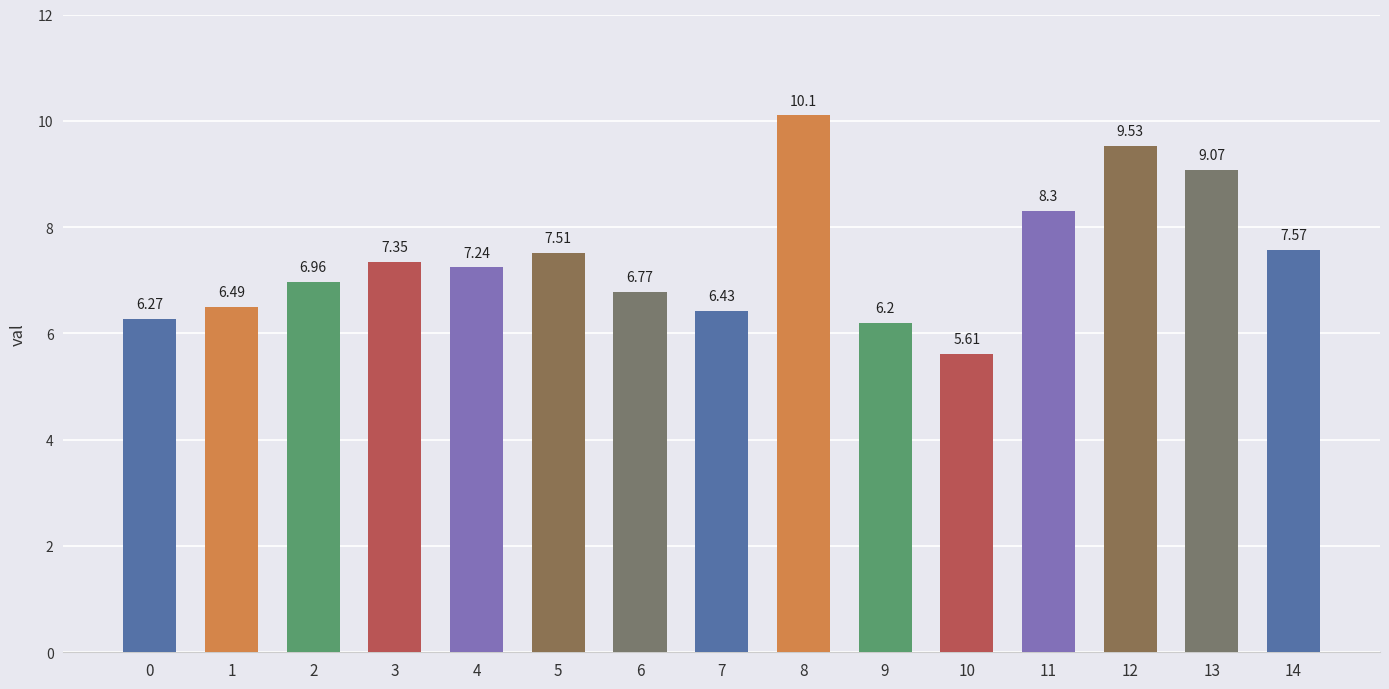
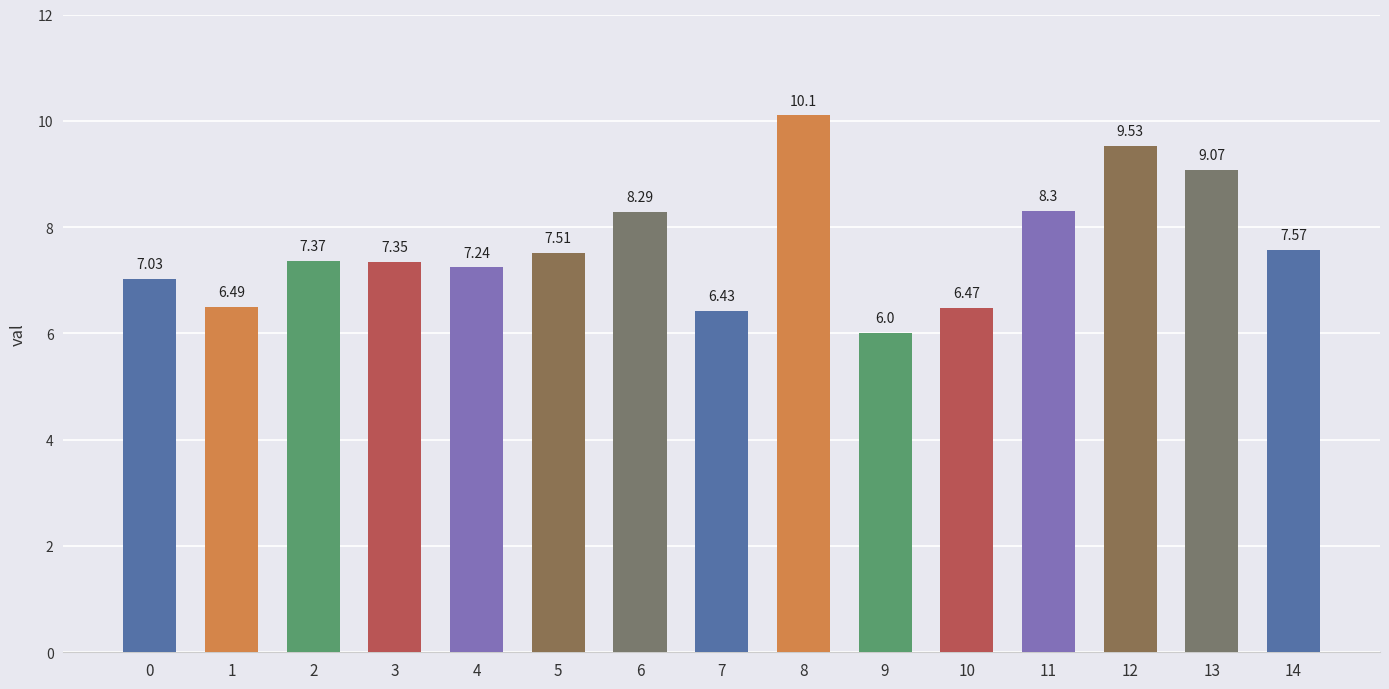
  {
-   "0": 6.27,
+   "0": 7.03,
    "1": 6.49,
-   "2": 6.96,
+   "2": 7.37,
    "3": 7.35,
    "4": 7.24,
    "5": 7.51,
-   "6": 6.77,
+   "6": 8.29,
    "7": 6.43,
    "8": 10.1,
-   "9": 6.2,
-   "10": 5.61,
+   "9": 6.0,
+   "10": 6.47,
    "11": 8.3,
    "12": 9.53,
    "13": 9.07,
    "14": 7.57
  }
